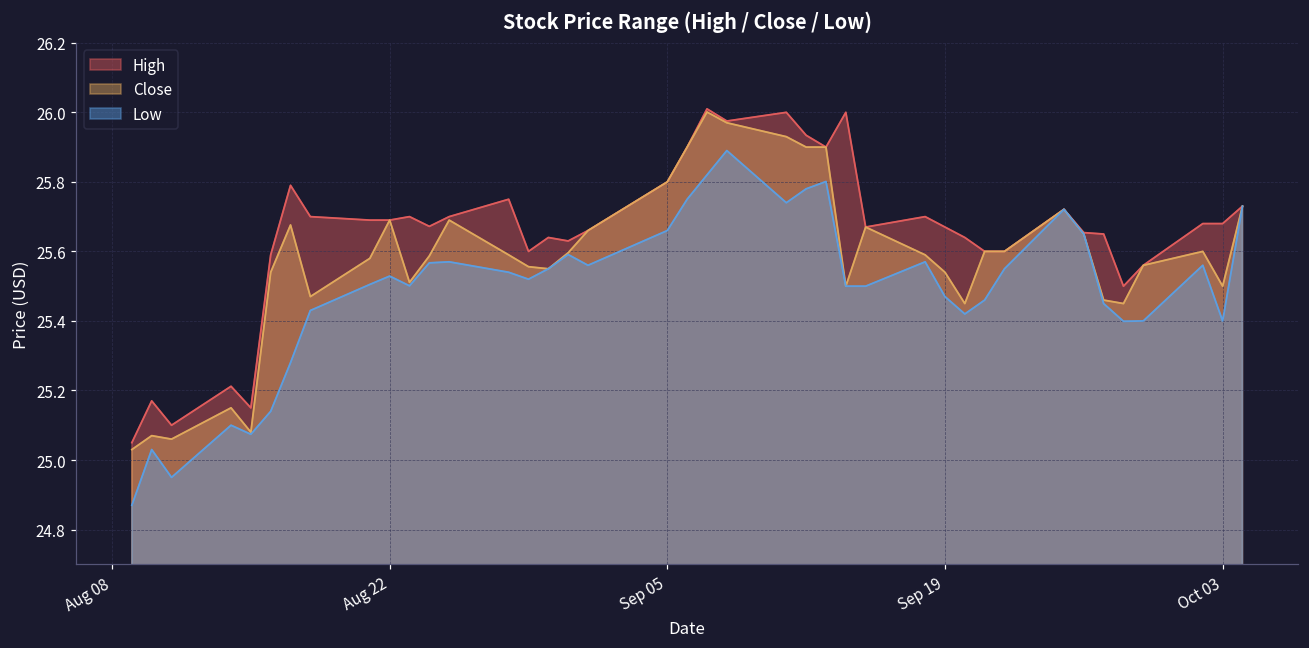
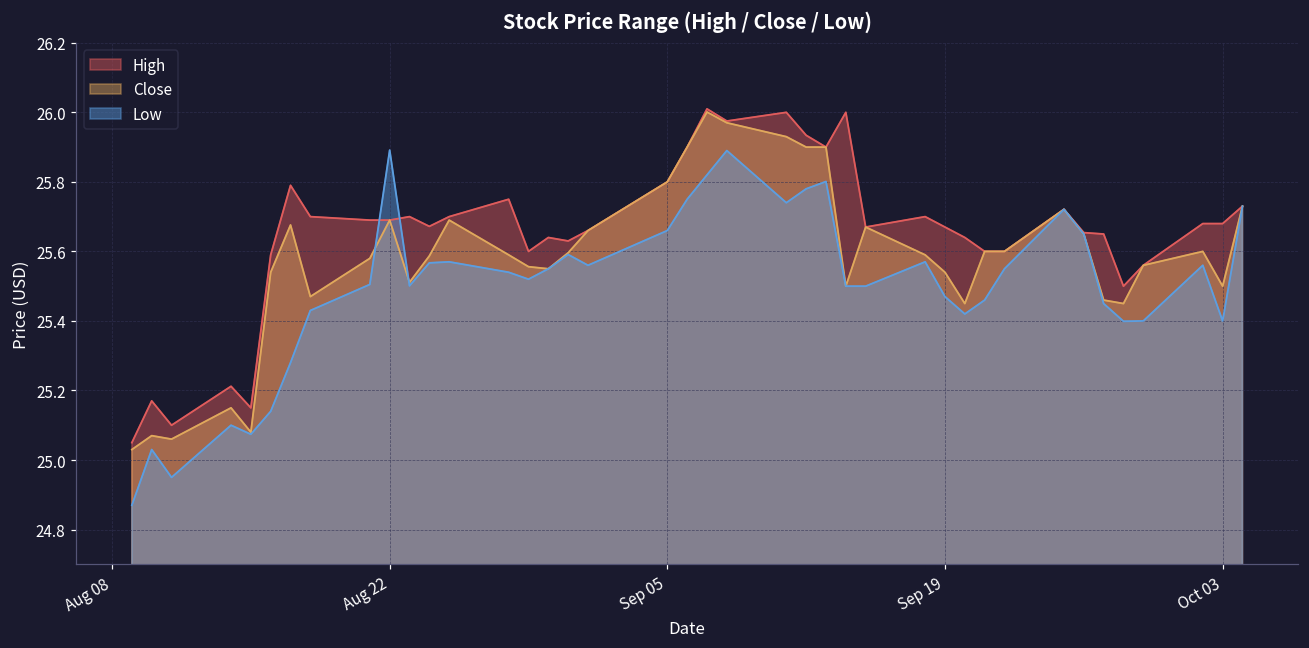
  {
    "Low": {
-     "Aug 22": 25.53,
+     "Aug 22": 25.89,
      "Sep 05": 25.66,
      "Sep 19": 25.47,
      "Oct 03": 25.40
    }
  }
